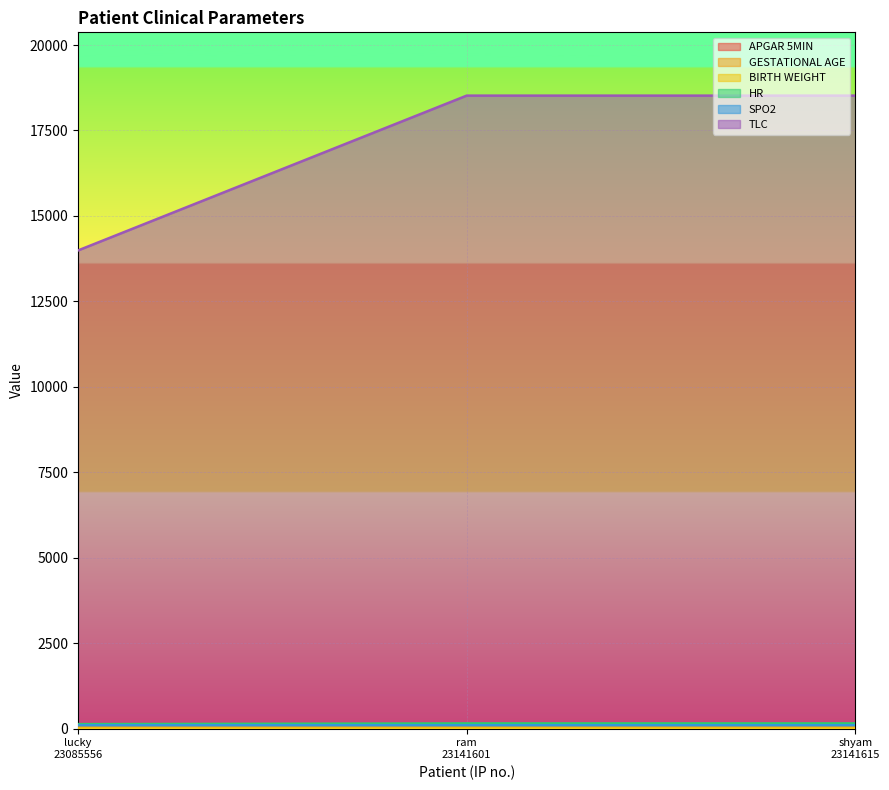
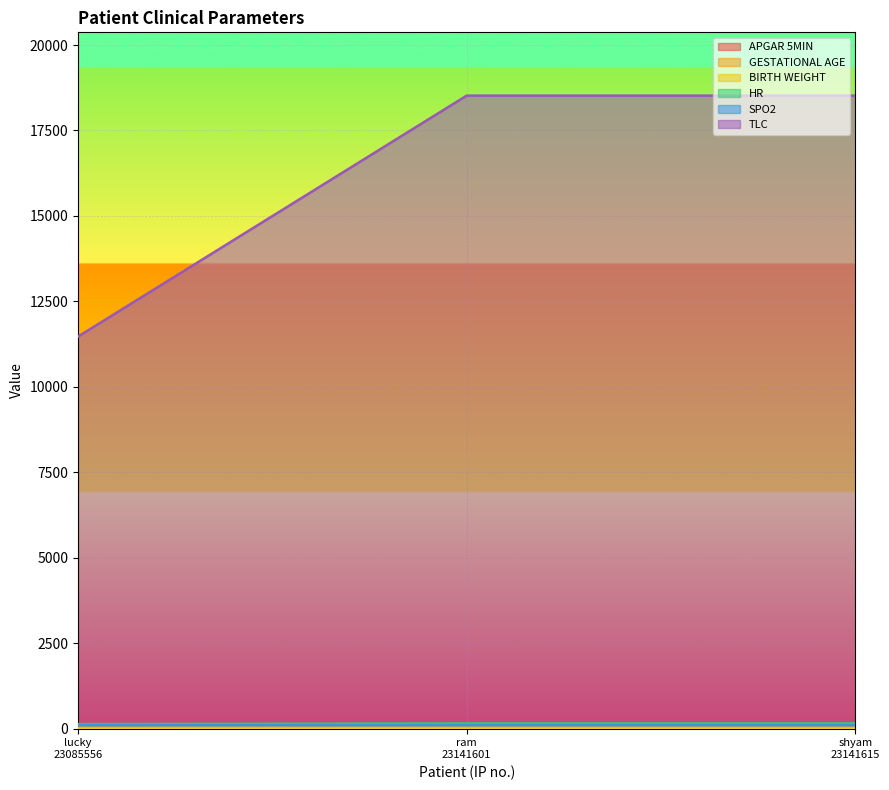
  {
    "TLC": {
-     "lucky 23085556": 14000,
+     "lucky 23085556": 11500,
      "ram 23141601": 18500,
      "shyam 23141615": 18500
    }
  }
